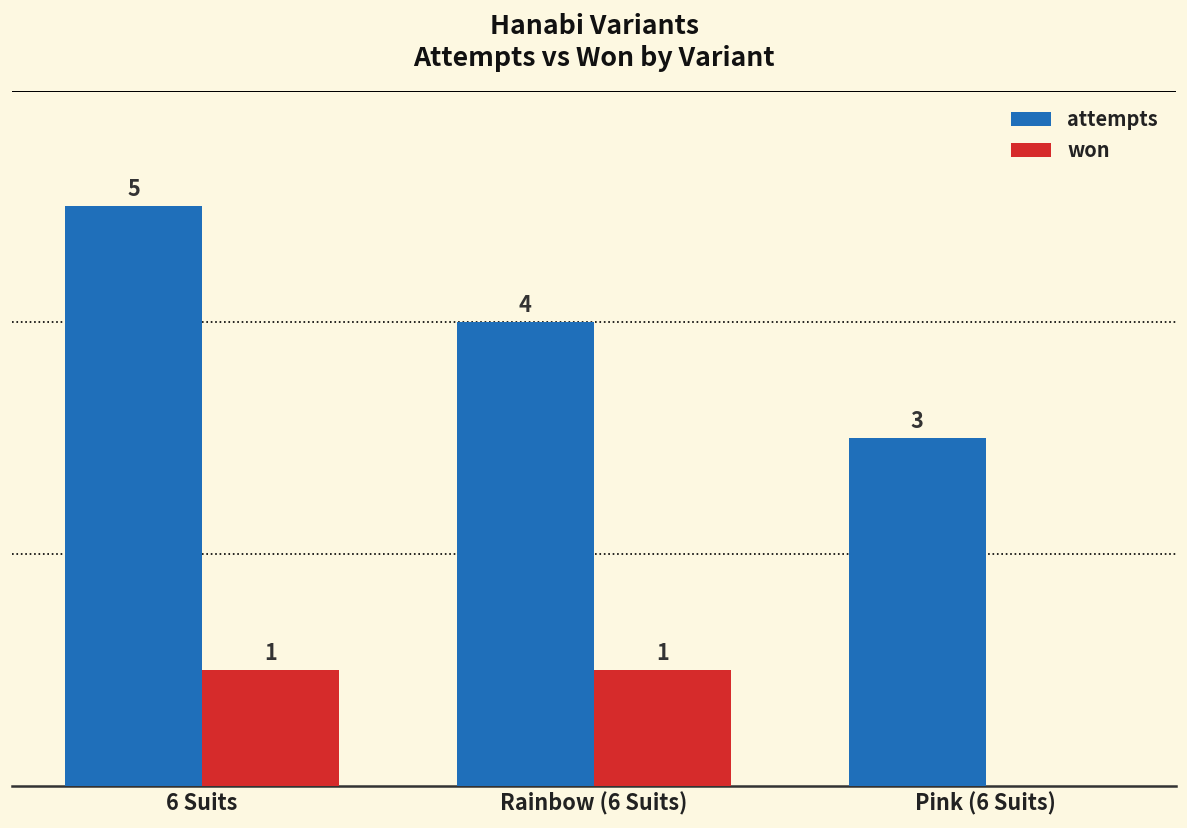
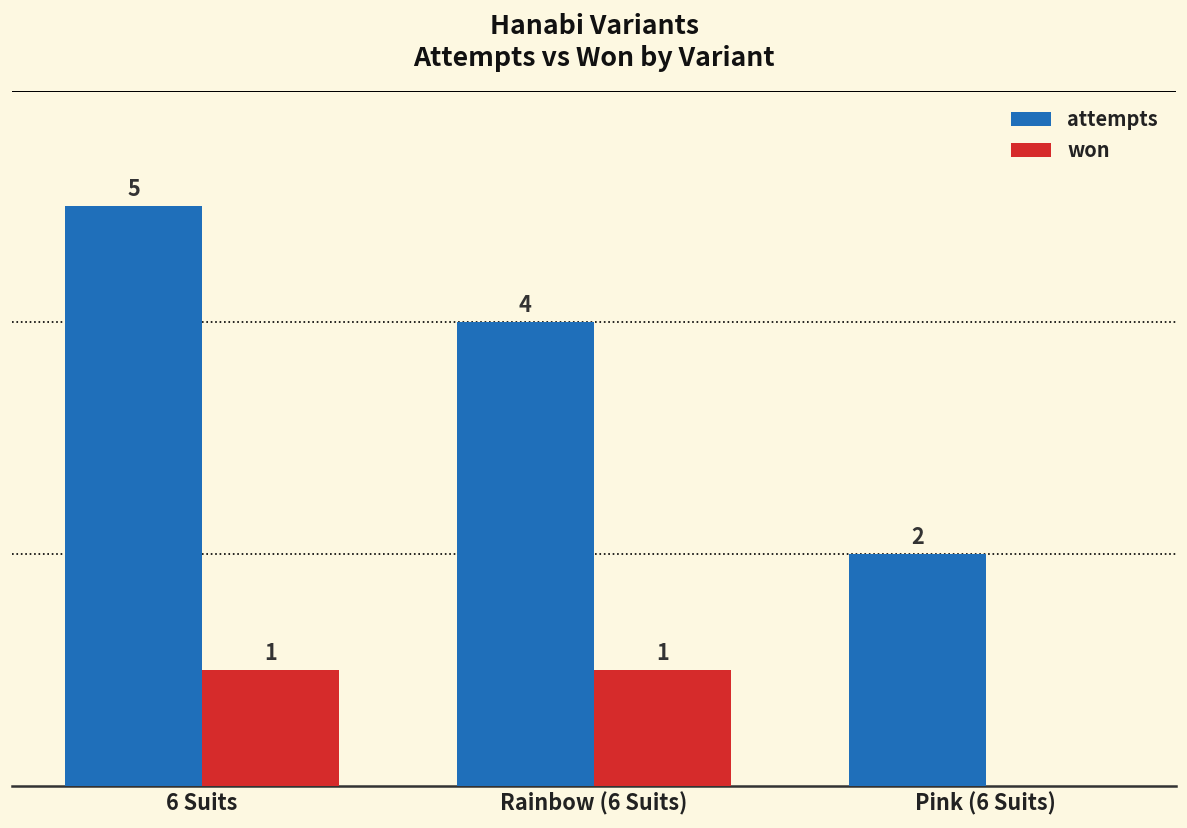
  {
    "attempts": {
      "6 Suits": 5,
      "Rainbow (6 Suits)": 4,
-     "Pink (6 Suits)": 3
+     "Pink (6 Suits)": 2
    },
    "won": {
      "6 Suits": 1,
      "Rainbow (6 Suits)": 1
    }
  }
